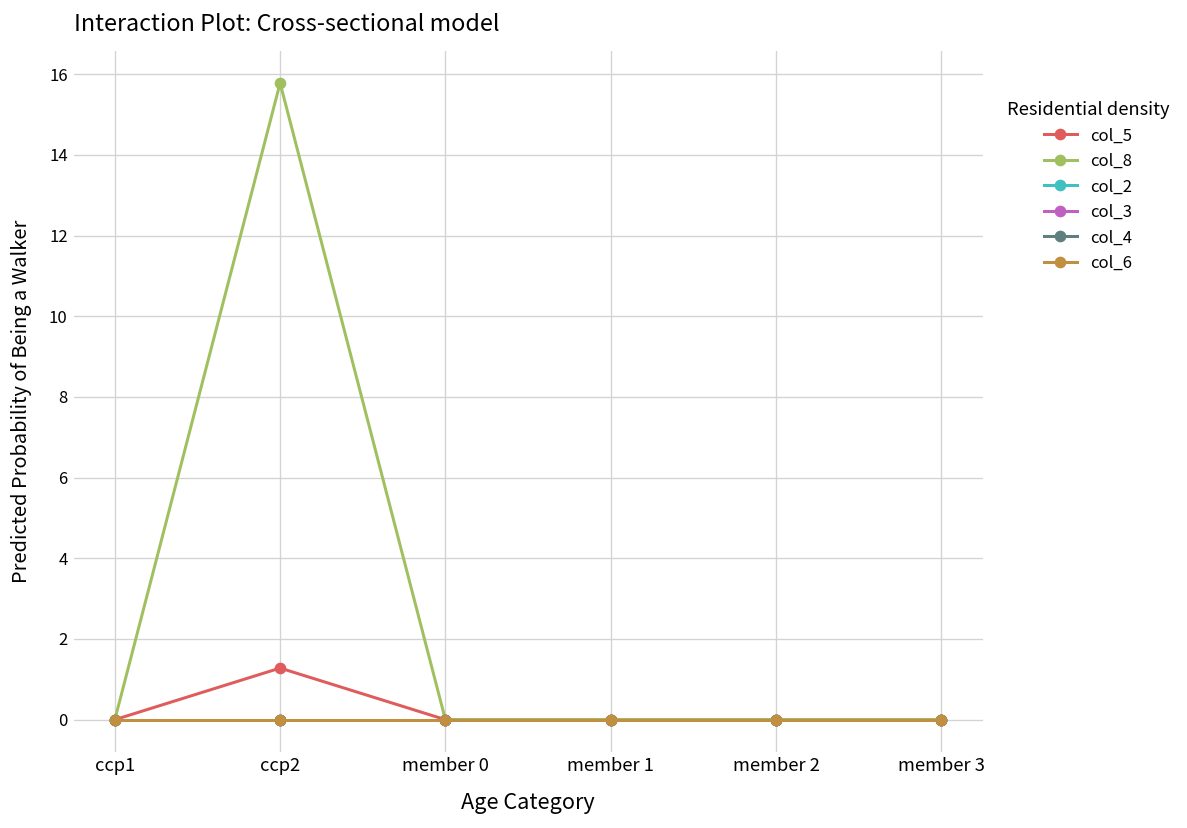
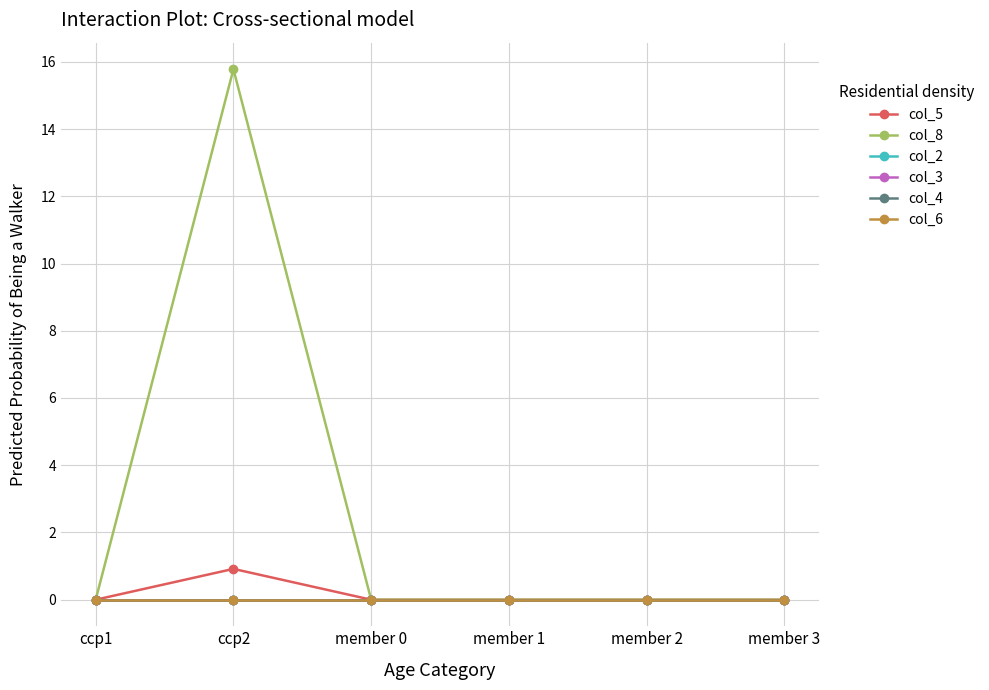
  {
    "col_5": {
-     "ccp2": 1.3
+     "ccp2": 0.9
    },
    "col_8": {
      "ccp2": 15.8
    },
    "col_6": {
      "ccp2": 0.0
    }
  }
